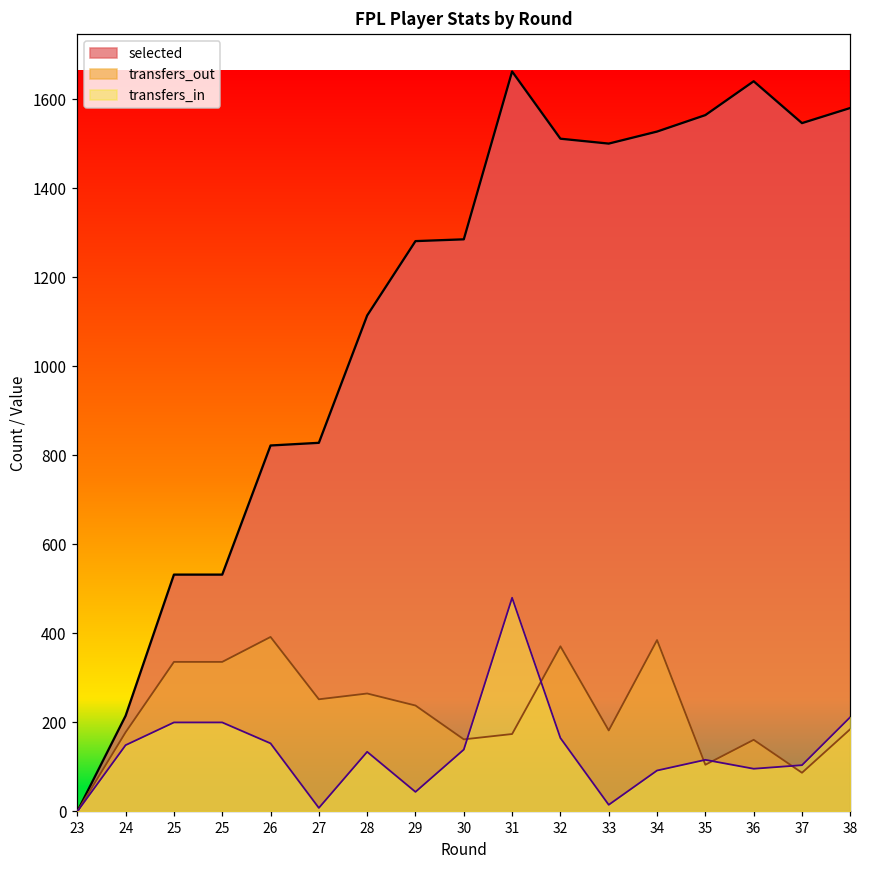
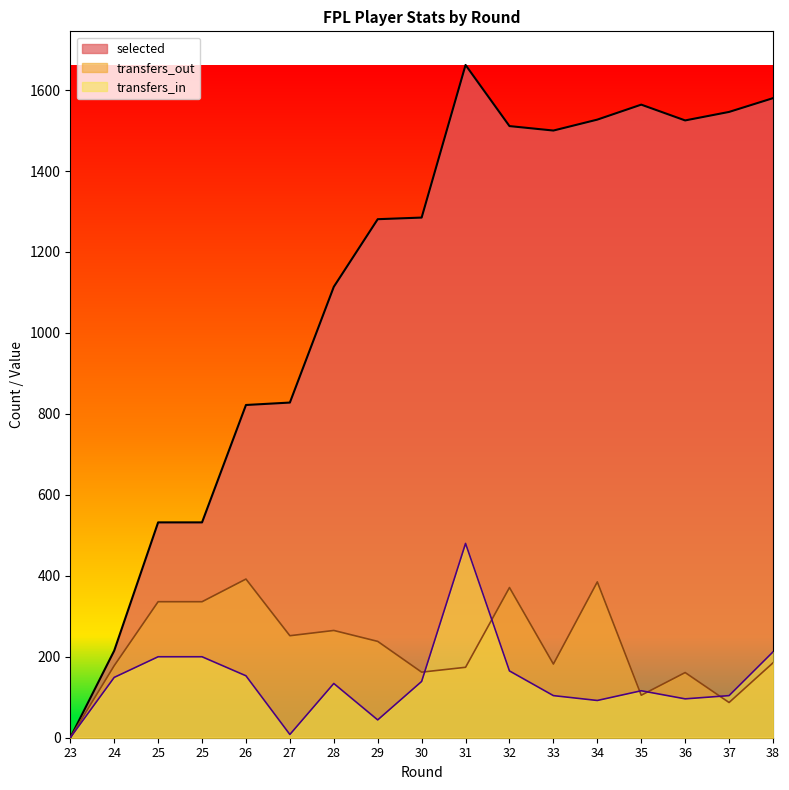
  {
    "selected": {
      "24": 220,
      "26": 820,
      "27": 830,
      "28": 1110,
      "29": 1280,
      "30": 1290,
      "31": 1660,
      "32": 1510,
      "33": 1500,
      "34": 1530,
      "35": 1560,
-     "36": 1640,
+     "36": 1530,
      "37": 1550,
      "38": 1580
    },
    "transfers_out": {
      "24": 180,
      "26": 390,
      "27": 250,
      "28": 270,
      "29": 240,
      "30": 160,
      "31": 170,
      "32": 370,
      "33": 180,
      "34": 390,
      "35": 110,
      "36": 160,
      "37": 90,
      "38": 190
    },
    "transfers_in": {
      "24": 150,
      "26": 150,
      "27": 10,
      "28": 130,
      "29": 40,
      "30": 140,
      "31": 480,
      "32": 170,
-     "33": 20,
+     "33": 100,
      "34": 90,
      "35": 120,
      "36": 100,
      "37": 100,
      "38": 210
    }
  }
